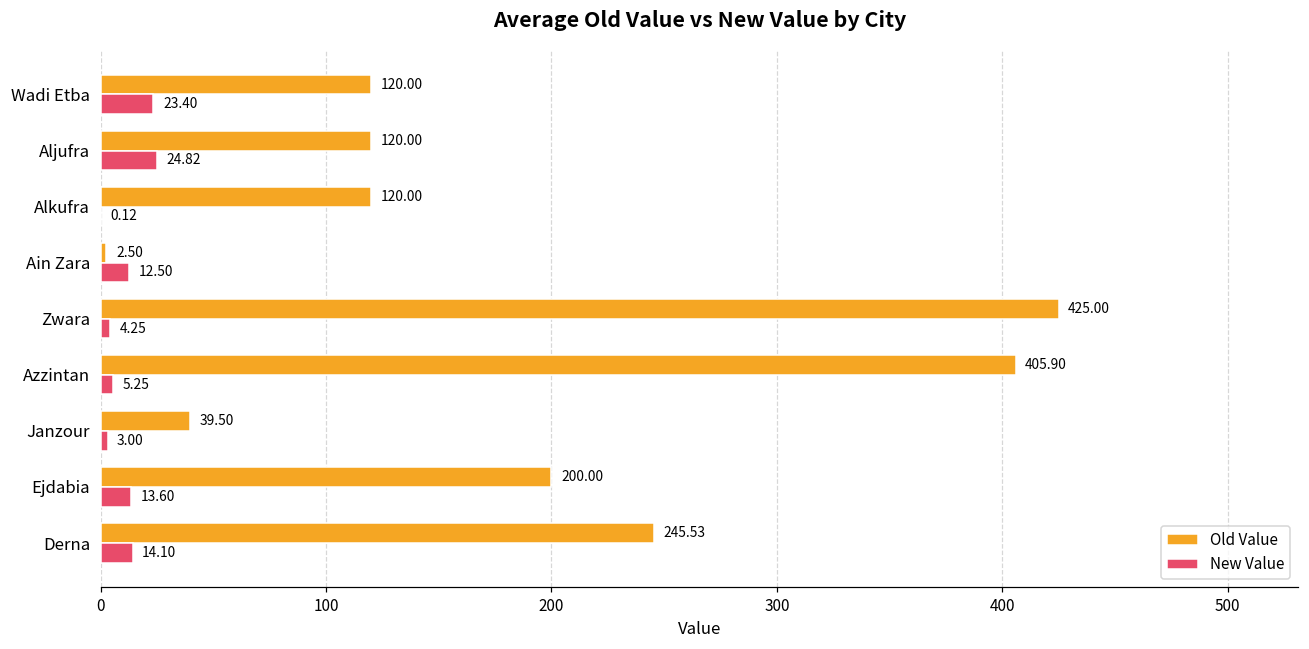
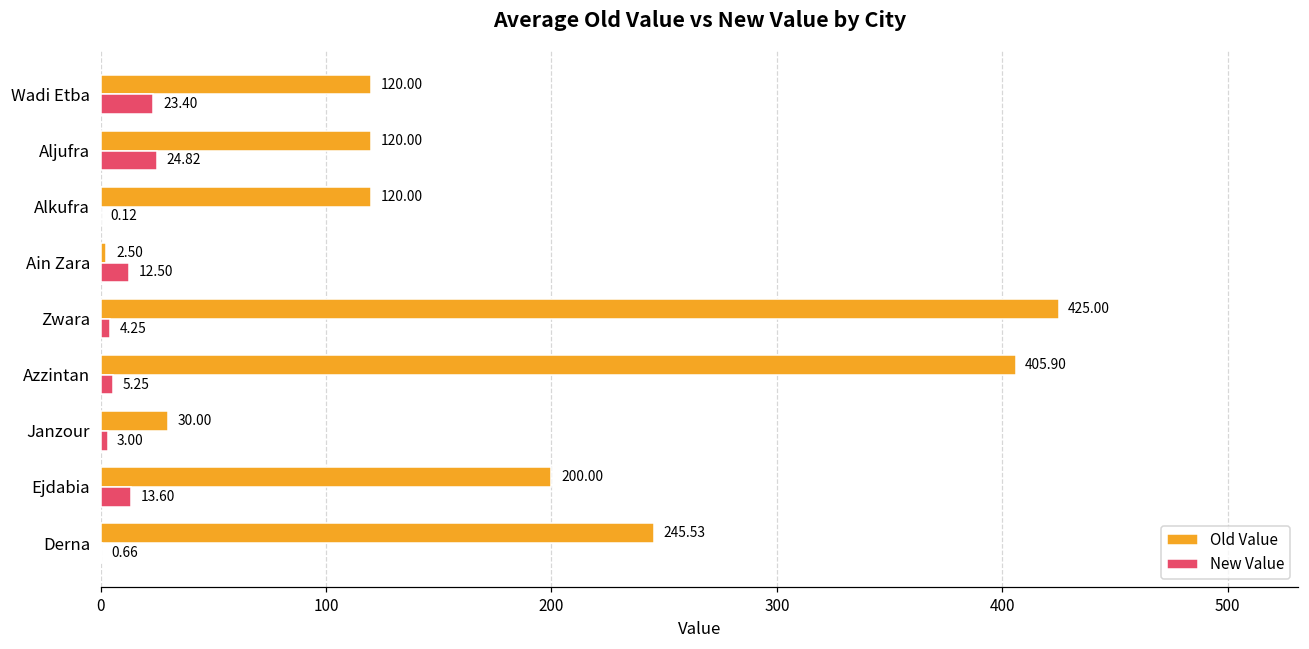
  {
    "Old Value": {
      "Wadi Etba": 120.00,
      "Aljufra": 120.00,
      "Alkufra": 120.00,
      "Ain Zara": 2.50,
      "Zwara": 425.00,
      "Azzintan": 405.90,
-     "Janzour": 39.50,
+     "Janzour": 30.00,
      "Ejdabia": 200.00,
      "Derna": 245.53
    },
    "New Value": {
      "Wadi Etba": 23.40,
      "Aljufra": 24.82,
      "Alkufra": 0.12,
      "Ain Zara": 12.50,
      "Zwara": 4.25,
      "Azzintan": 5.25,
      "Janzour": 3.00,
      "Ejdabia": 13.60,
-     "Derna": 14.10
+     "Derna": 0.66
    }
  }
